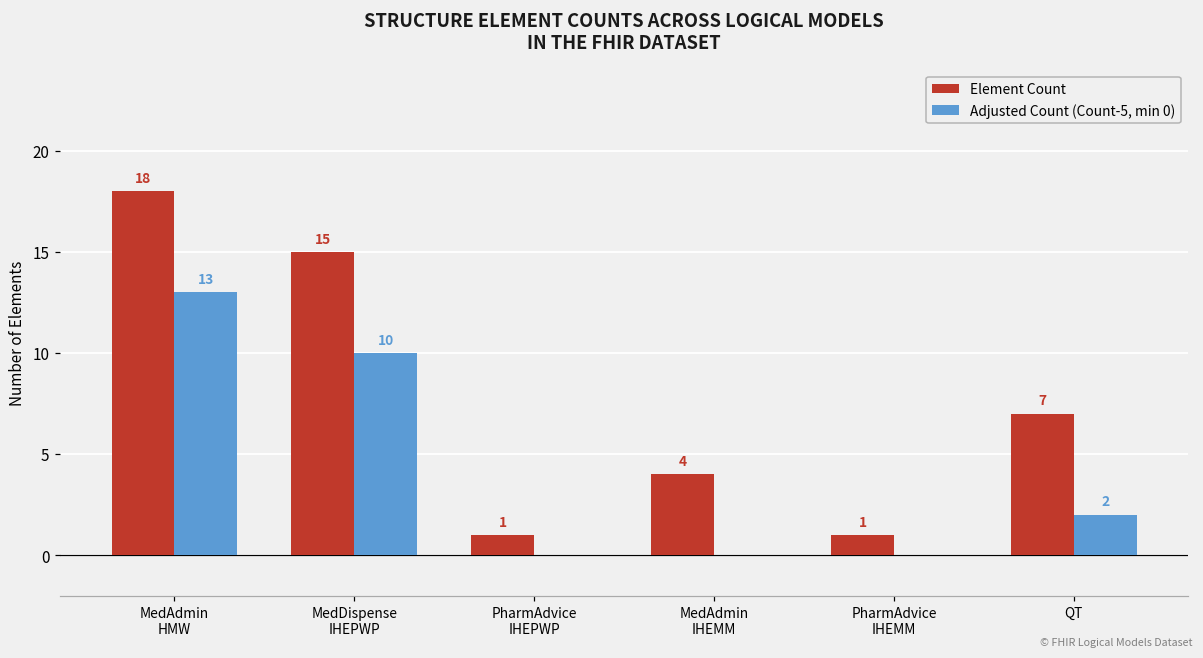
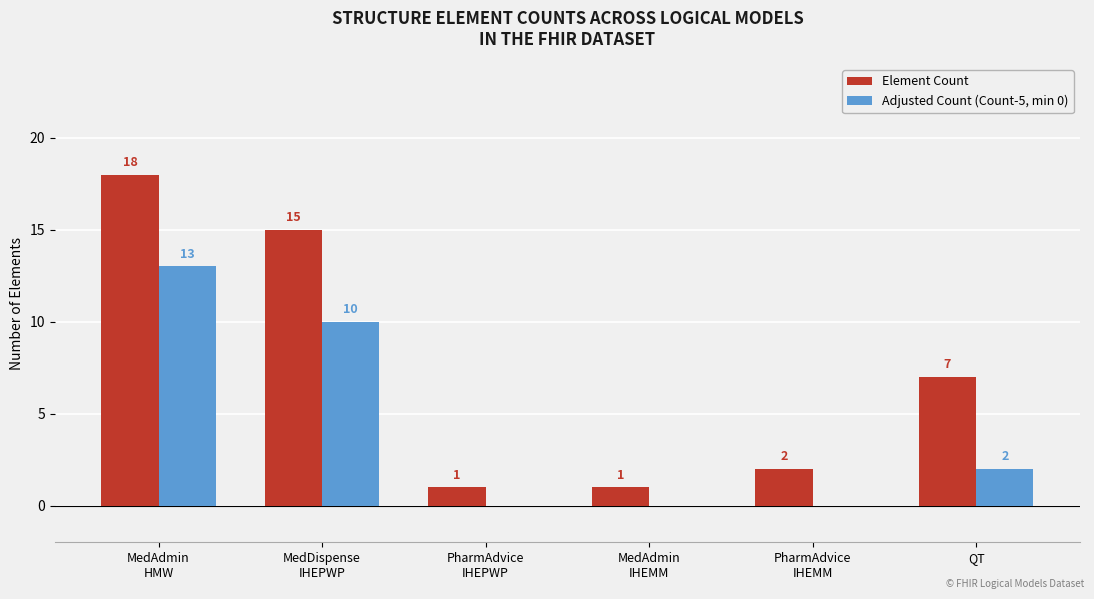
  {
    "Element Count": {
      "MedAdmin HMW": 18,
      "MedDispense IHEPWP": 15,
      "PharmAdvice IHEPWP": 1,
-     "MedAdmin IHEMM": 4,
-     "PharmAdvice IHEMM": 1,
+     "MedAdmin IHEMM": 1,
+     "PharmAdvice IHEMM": 2,
      "QT": 7
    },
    "Adjusted Count (Count-5, min 0)": {
      "MedAdmin HMW": 13,
      "MedDispense IHEPWP": 10,
      "QT": 2
    }
  }
